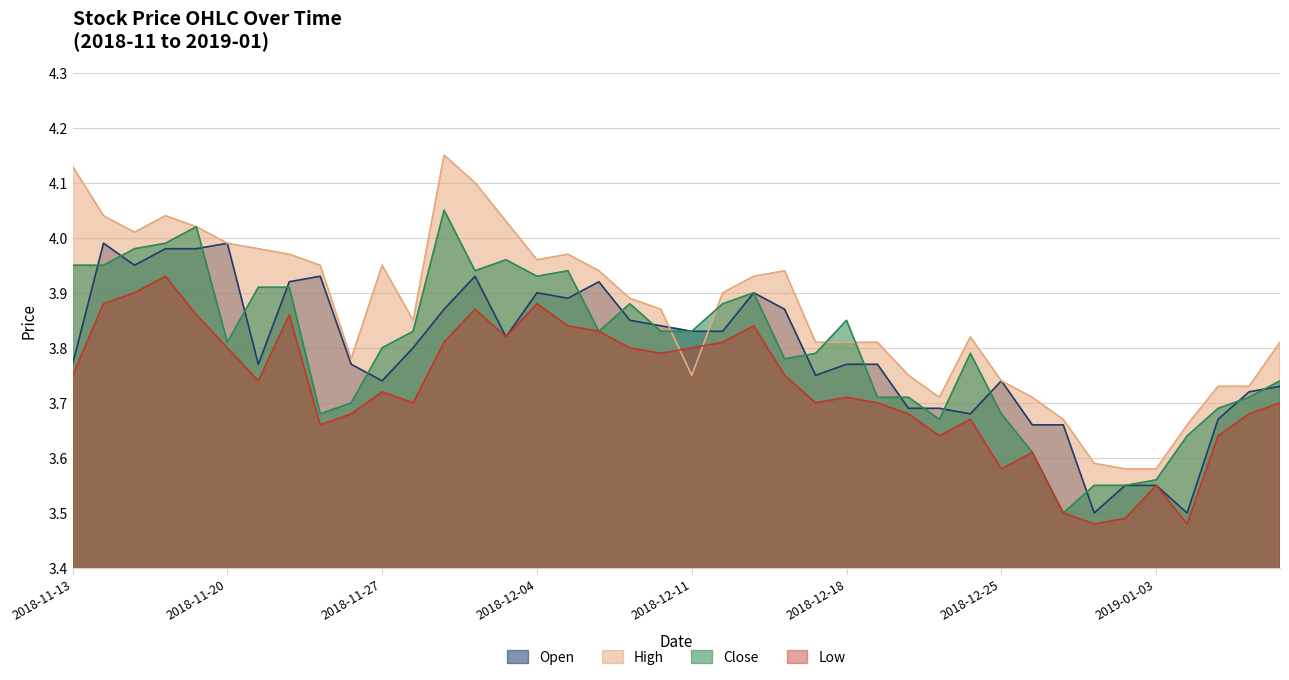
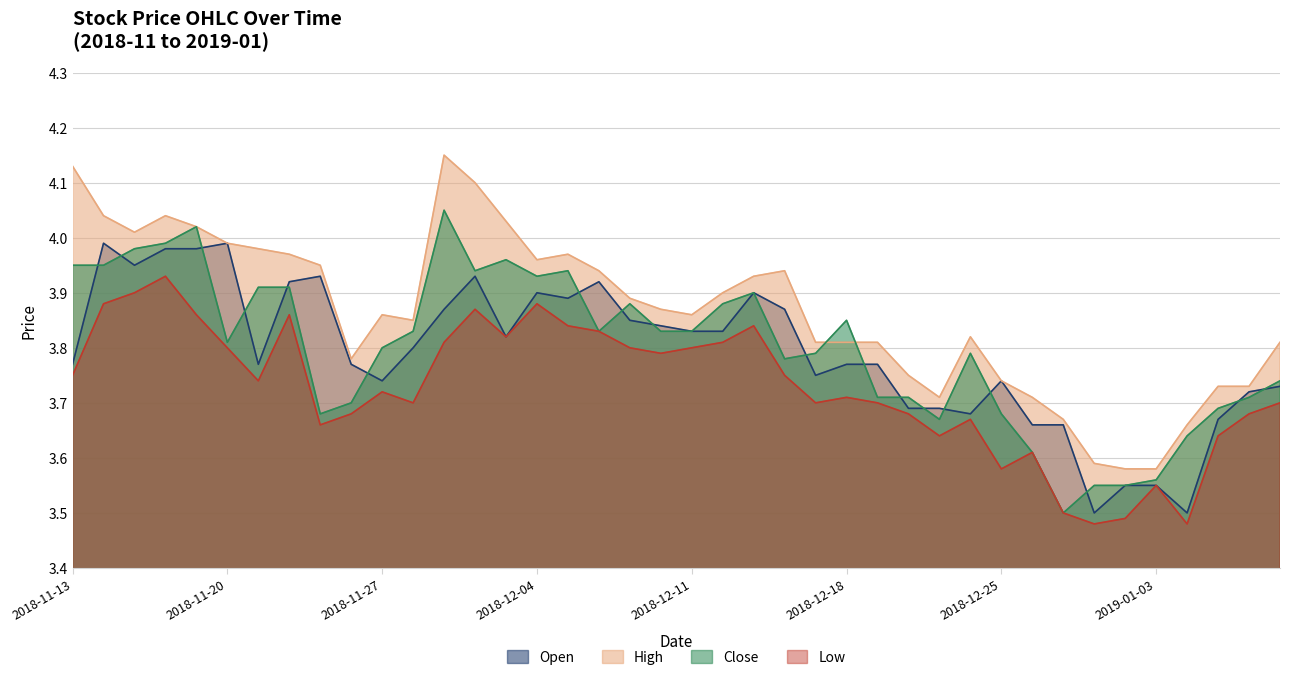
  {
    "Open": {
      "2018-11-13": 3.77,
      "2018-11-27": 3.74,
      "2018-12-04": 3.90,
      "2018-12-18": 3.77
    },
    "High": {
      "2018-11-13": 4.13,
-     "2018-11-27": 3.95,
+     "2018-11-27": 3.86,
      "2018-12-04": 3.96,
-     "2018-12-11": 3.75,
+     "2018-12-11": 3.86,
      "2018-12-18": 3.81,
      "2019-01-03": 3.58
    },
    "Close": {
      "2018-11-13": 3.95,
      "2018-11-20": 3.81,
      "2018-11-27": 3.80,
      "2018-12-04": 3.93,
      "2018-12-18": 3.85,
      "2018-12-25": 3.68,
      "2019-01-03": 3.56
    },
    "Low": {
      "2018-11-13": 3.75,
      "2018-11-20": 3.80,
      "2018-11-27": 3.72,
      "2018-12-04": 3.88,
      "2018-12-11": 3.80,
      "2018-12-18": 3.71,
      "2018-12-25": 3.58
    }
  }
